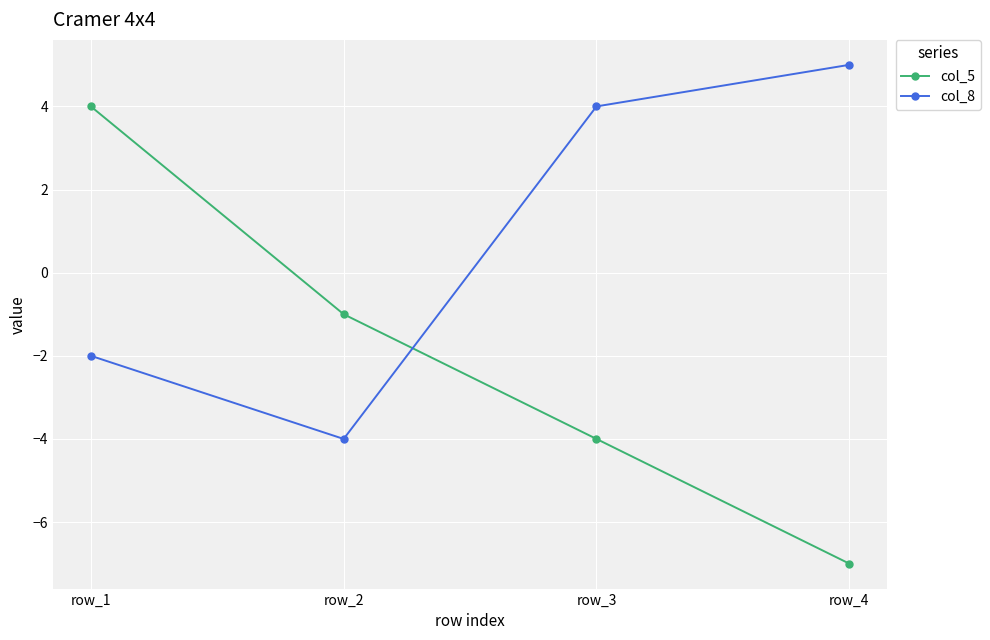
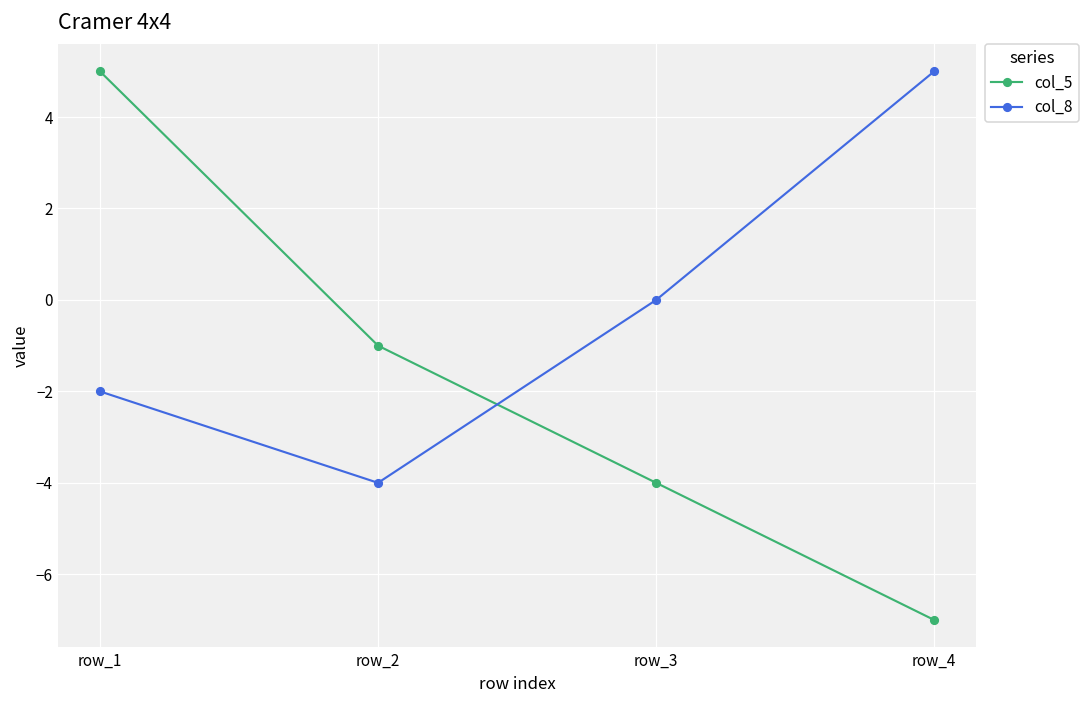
  {
    "col_5": {
-     "row_1": 4,
+     "row_1": 5,
      "row_2": -1,
      "row_3": -4,
      "row_4": -7
    },
    "col_8": {
      "row_1": -2,
      "row_2": -4,
-     "row_3": 4,
+     "row_3": 0,
      "row_4": 5
    }
  }
